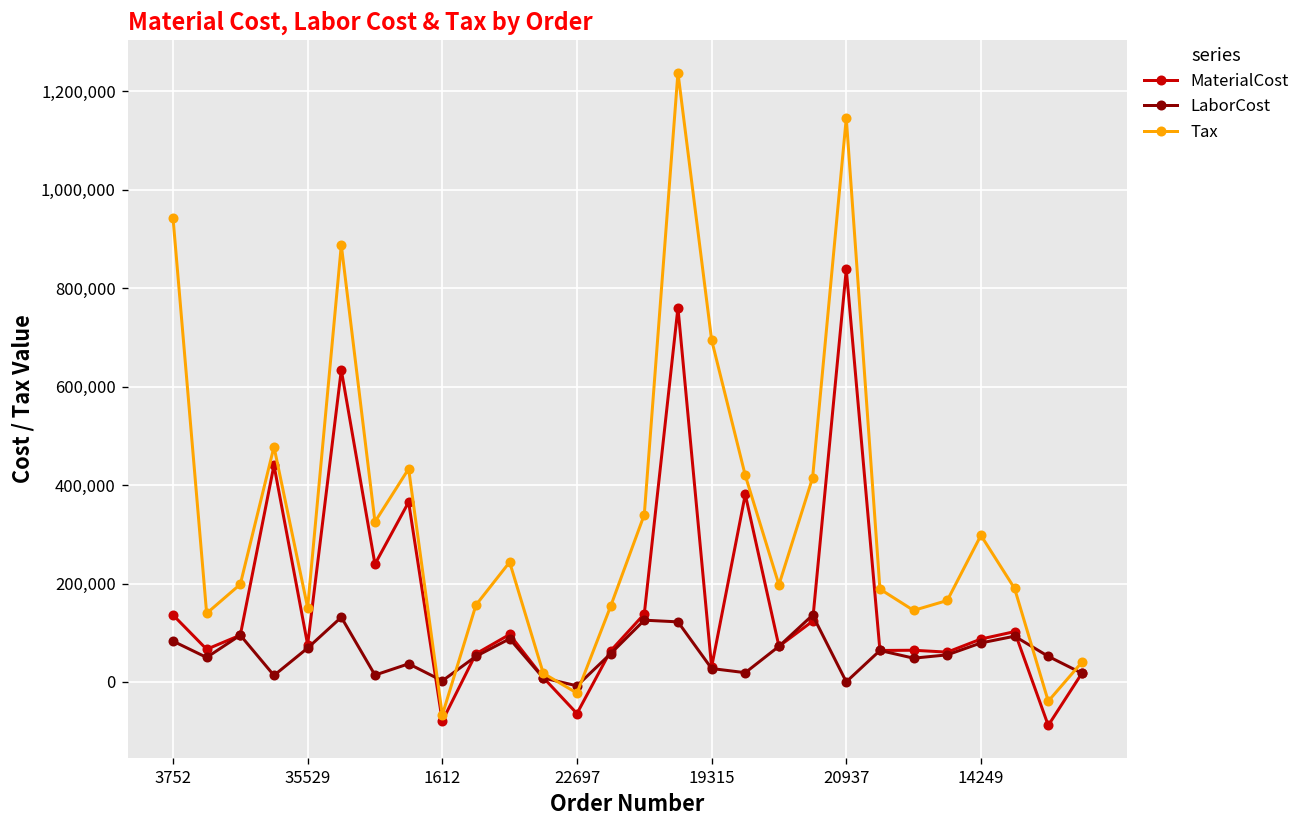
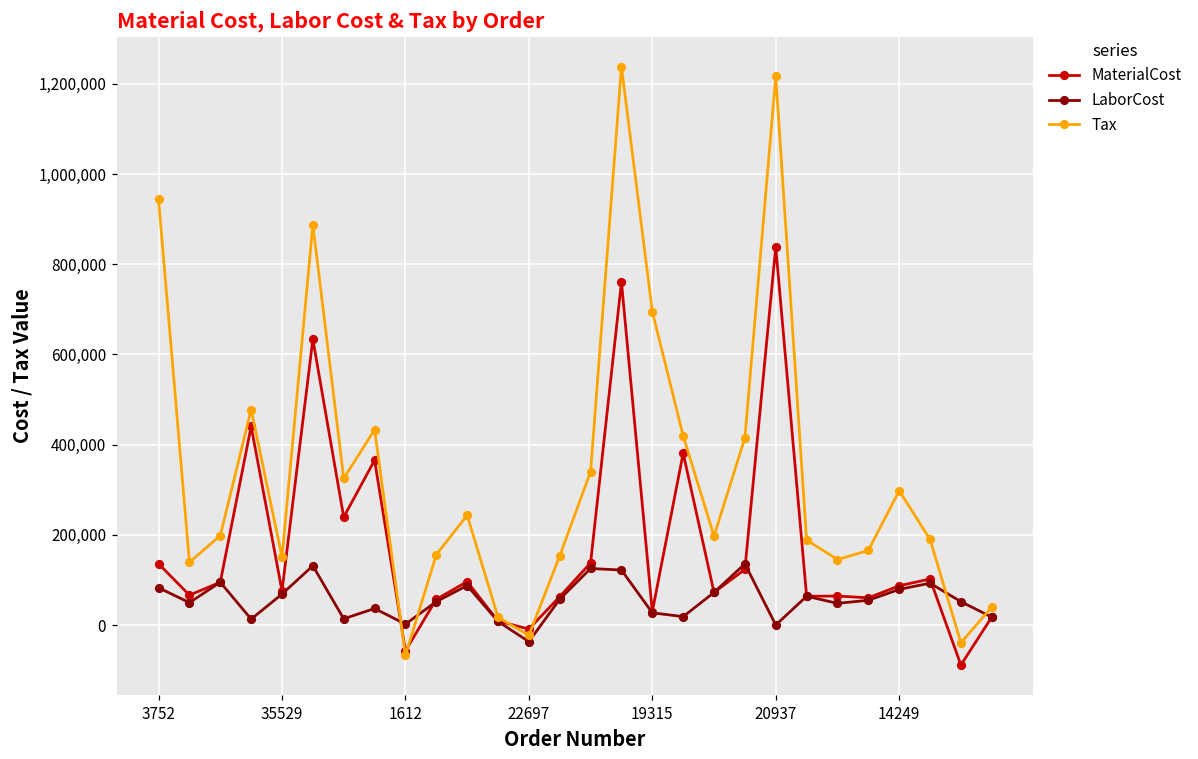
  {
    "MaterialCost": {
      "3752": "140,000",
      "35529": "80,000",
-     "1612": "-80,000",
-     "22697": "-60,000",
+     "1612": "-60,000",
+     "22697": "-10,000",
      "20937": "840,000",
      "14249": "90,000"
    },
    "LaborCost": {
      "3752": "80,000",
      "35529": "70,000",
      "1612": "0",
-     "22697": "-10,000",
+     "22697": "-40,000",
      "20937": "0",
      "14249": "80,000"
    },
    "Tax": {
      "3752": "940,000",
      "35529": "150,000",
      "1612": "-70,000",
      "22697": "-20,000",
      "19315": "700,000",
-     "20937": "1,150,000",
+     "20937": "1,220,000",
      "14249": "300,000"
    }
  }
